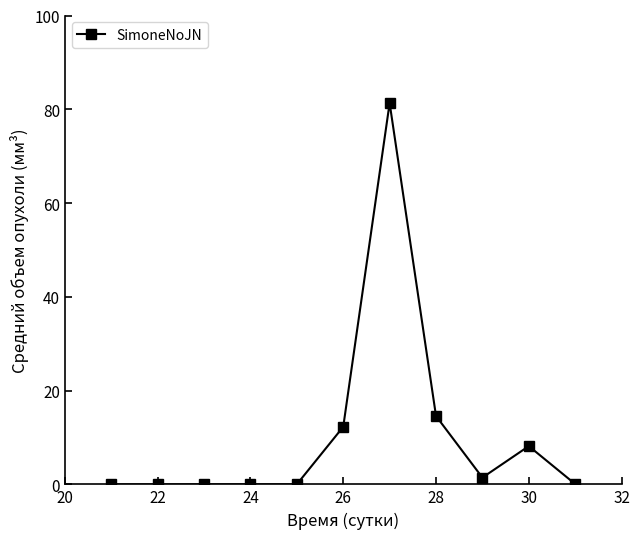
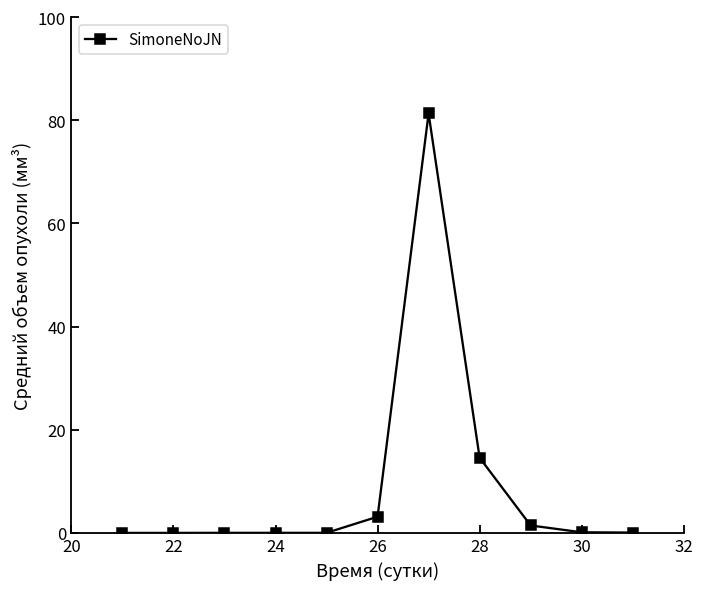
  {
    "22": 0,
    "24": 0,
-   "26": 12,
+   "26": 3,
    "28": 15,
-   "30": 8
+   "30": 0
  }
